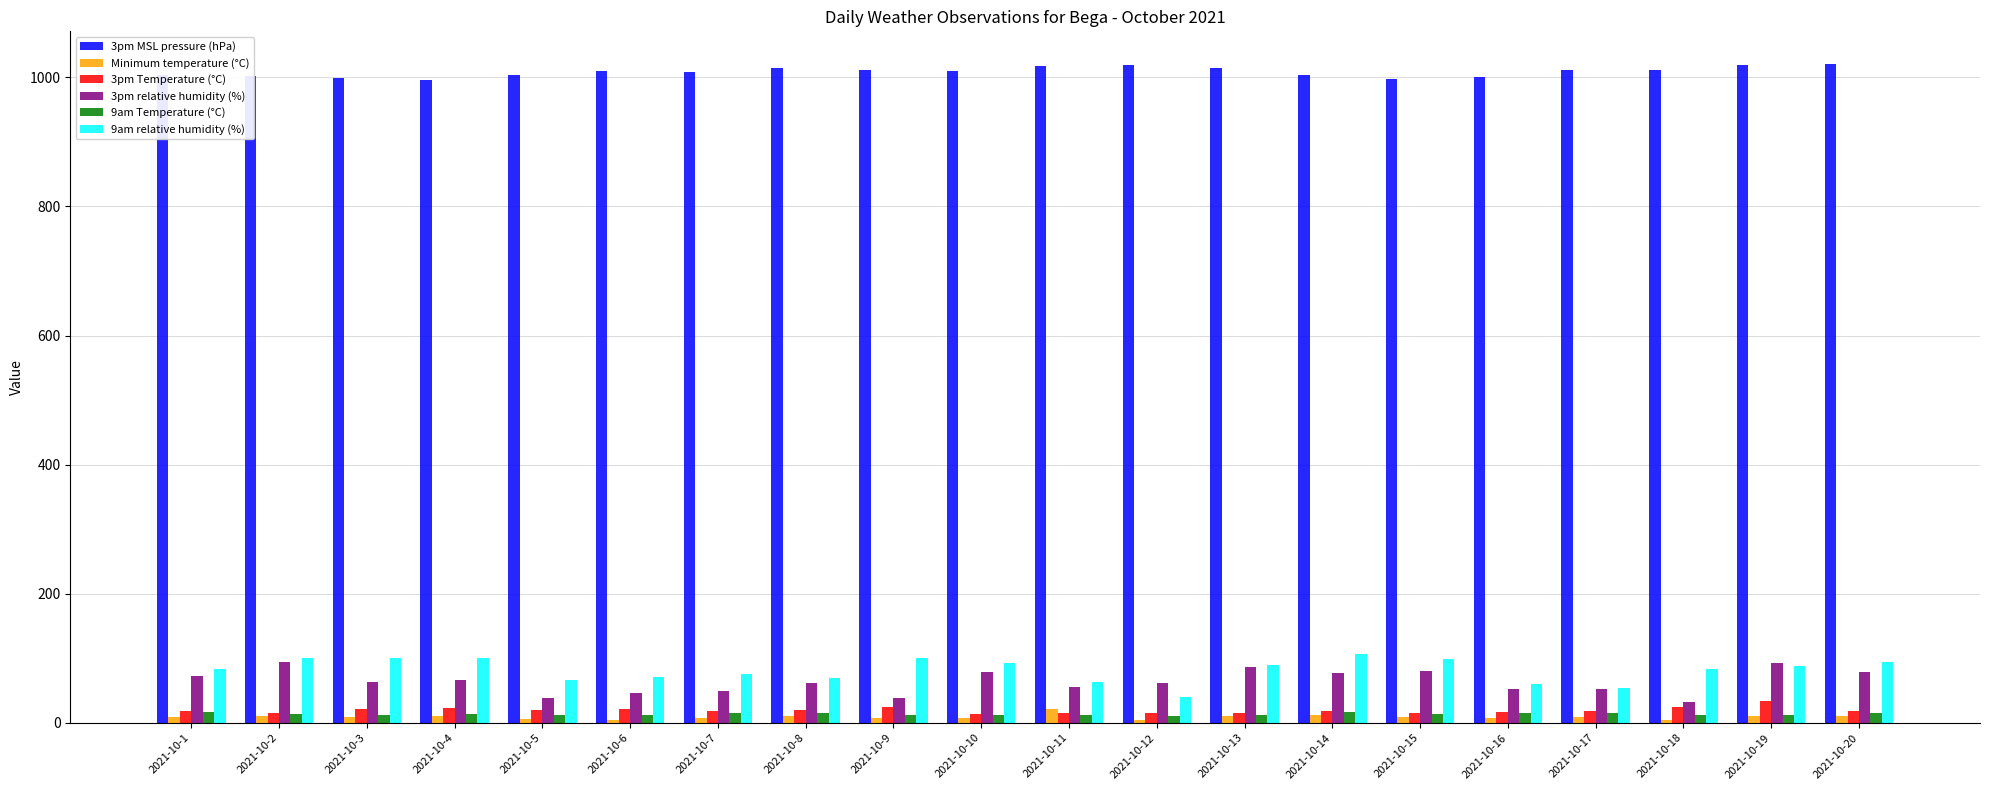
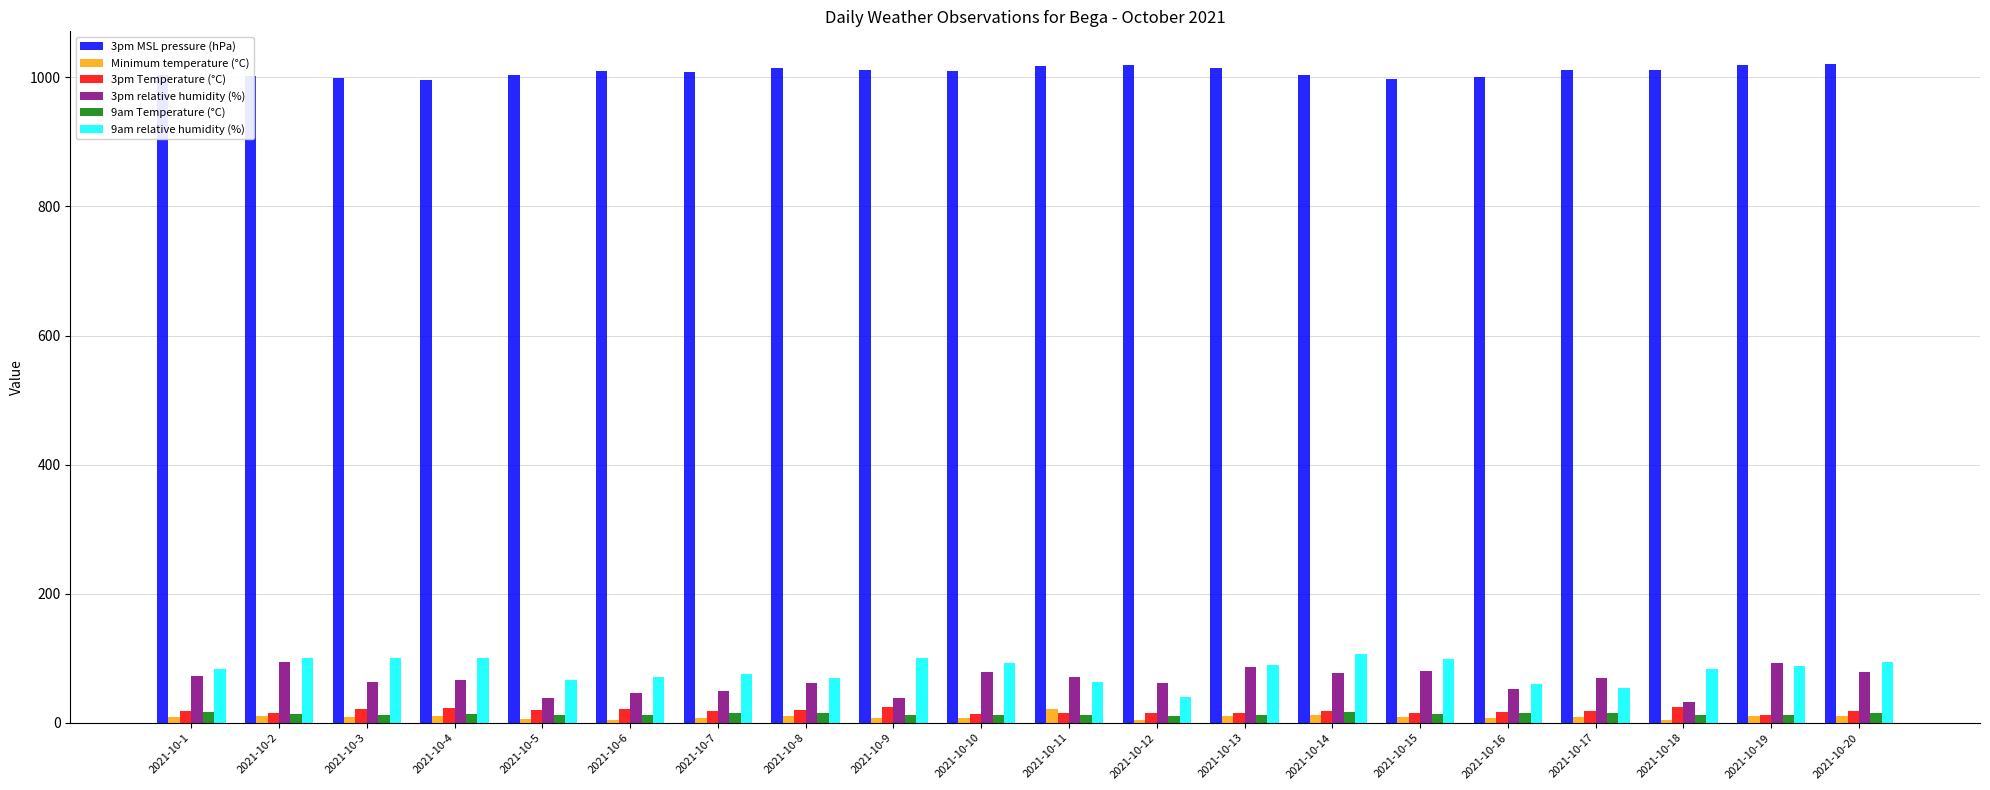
  {
    "3pm MSL pressure (hPa)": {
      "2021-10-3": 1000,
      "2021-10-4": 1000,
      "2021-10-5": 1000,
      "2021-10-6": 1010,
      "2021-10-7": 1010,
      "2021-10-8": 1010,
      "2021-10-9": 1010,
      "2021-10-10": 1010,
      "2021-10-11": 1020,
      "2021-10-12": 1020,
      "2021-10-13": 1010,
      "2021-10-14": 1000,
      "2021-10-15": 1000,
      "2021-10-16": 1000,
      "2021-10-17": 1010,
      "2021-10-18": 1010,
      "2021-10-19": 1020,
      "2021-10-20": 1020
    },
    "Minimum temperature (°C)": {
      "2021-10-1": 10,
      "2021-10-2": 10,
      "2021-10-3": 10,
      "2021-10-4": 10,
      "2021-10-5": 10,
      "2021-10-7": 10,
      "2021-10-8": 10,
      "2021-10-9": 10,
      "2021-10-10": 10,
      "2021-10-11": 20,
      "2021-10-12": 0,
      "2021-10-13": 10,
      "2021-10-14": 10,
      "2021-10-15": 10,
      "2021-10-16": 10,
      "2021-10-17": 10,
      "2021-10-18": 10,
      "2021-10-19": 10,
      "2021-10-20": 10
    },
    "3pm Temperature (°C)": {
      "2021-10-1": 20,
      "2021-10-2": 10,
      "2021-10-3": 20,
      "2021-10-4": 20,
      "2021-10-5": 20,
      "2021-10-6": 20,
      "2021-10-7": 20,
      "2021-10-8": 20,
      "2021-10-9": 20,
      "2021-10-10": 10,
      "2021-10-11": 20,
      "2021-10-12": 10,
      "2021-10-13": 10,
      "2021-10-14": 20,
      "2021-10-15": 20,
      "2021-10-16": 20,
      "2021-10-17": 20,
      "2021-10-18": 30,
-     "2021-10-19": 30,
+     "2021-10-19": 10,
      "2021-10-20": 20
    },
    "3pm relative humidity (%)": {
      "2021-10-1": 70,
      "2021-10-2": 90,
      "2021-10-3": 60,
      "2021-10-4": 70,
      "2021-10-5": 40,
      "2021-10-6": 50,
      "2021-10-7": 50,
      "2021-10-8": 60,
      "2021-10-9": 40,
      "2021-10-10": 80,
-     "2021-10-11": 60,
+     "2021-10-11": 70,
      "2021-10-12": 60,
      "2021-10-13": 90,
      "2021-10-14": 80,
      "2021-10-15": 80,
      "2021-10-16": 50,
-     "2021-10-17": 50,
+     "2021-10-17": 70,
      "2021-10-18": 30,
      "2021-10-19": 90,
      "2021-10-20": 80
    },
    "9am Temperature (°C)": {
      "2021-10-1": 20,
      "2021-10-2": 10,
      "2021-10-3": 10,
      "2021-10-4": 10,
      "2021-10-5": 10,
      "2021-10-6": 10,
      "2021-10-7": 10,
      "2021-10-8": 20,
      "2021-10-9": 10,
      "2021-10-10": 10,
      "2021-10-11": 10,
      "2021-10-12": 10,
      "2021-10-13": 10,
      "2021-10-14": 20,
      "2021-10-15": 10,
      "2021-10-16": 20,
      "2021-10-17": 10,
      "2021-10-18": 10,
      "2021-10-19": 10,
      "2021-10-20": 10
    },
    "9am relative humidity (%)": {
      "2021-10-1": 80,
      "2021-10-2": 100,
      "2021-10-3": 100,
      "2021-10-4": 100,
      "2021-10-5": 70,
      "2021-10-6": 70,
      "2021-10-7": 80,
      "2021-10-8": 70,
      "2021-10-9": 100,
      "2021-10-10": 90,
      "2021-10-11": 60,
      "2021-10-12": 40,
      "2021-10-13": 90,
      "2021-10-14": 110,
      "2021-10-15": 100,
      "2021-10-16": 60,
      "2021-10-17": 50,
      "2021-10-18": 80,
      "2021-10-19": 90,
      "2021-10-20": 90
    }
  }
